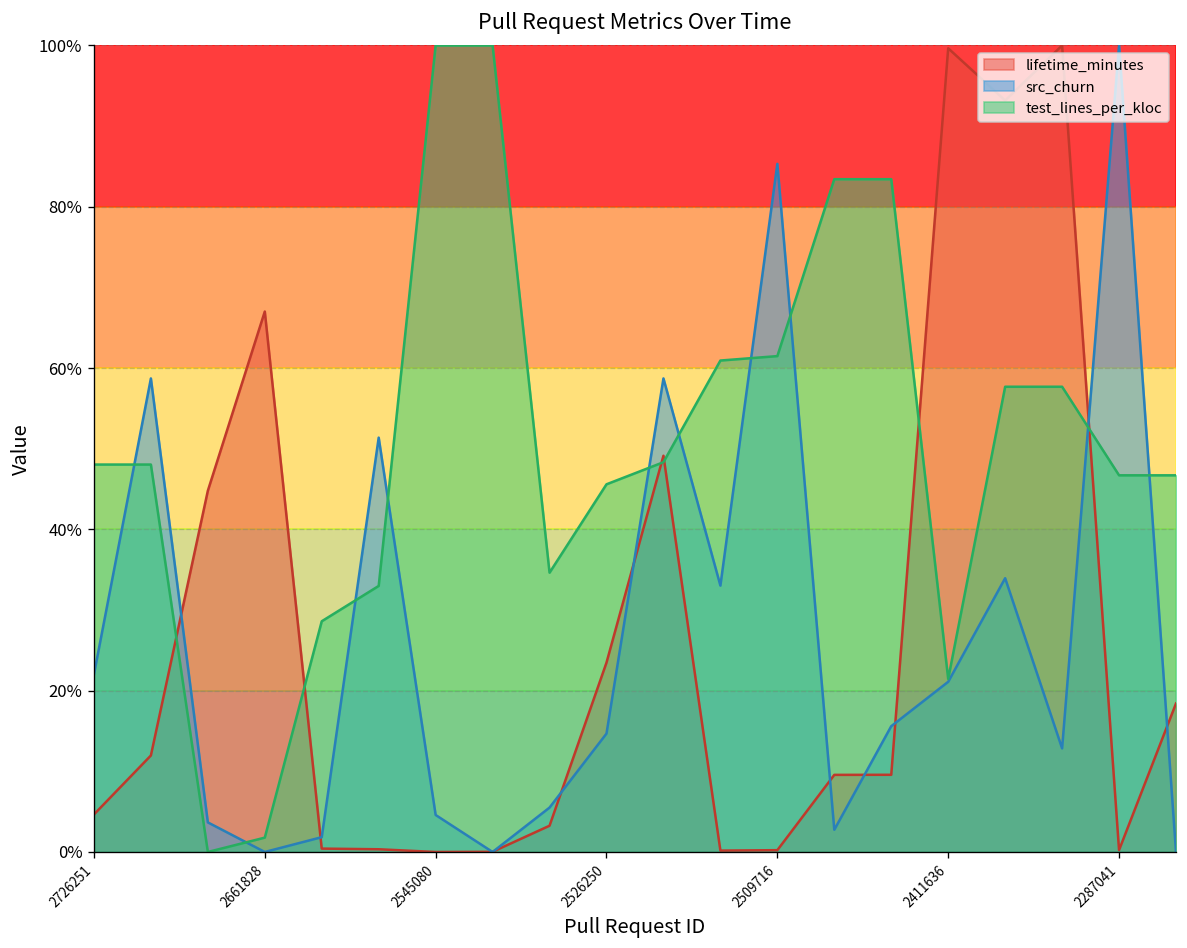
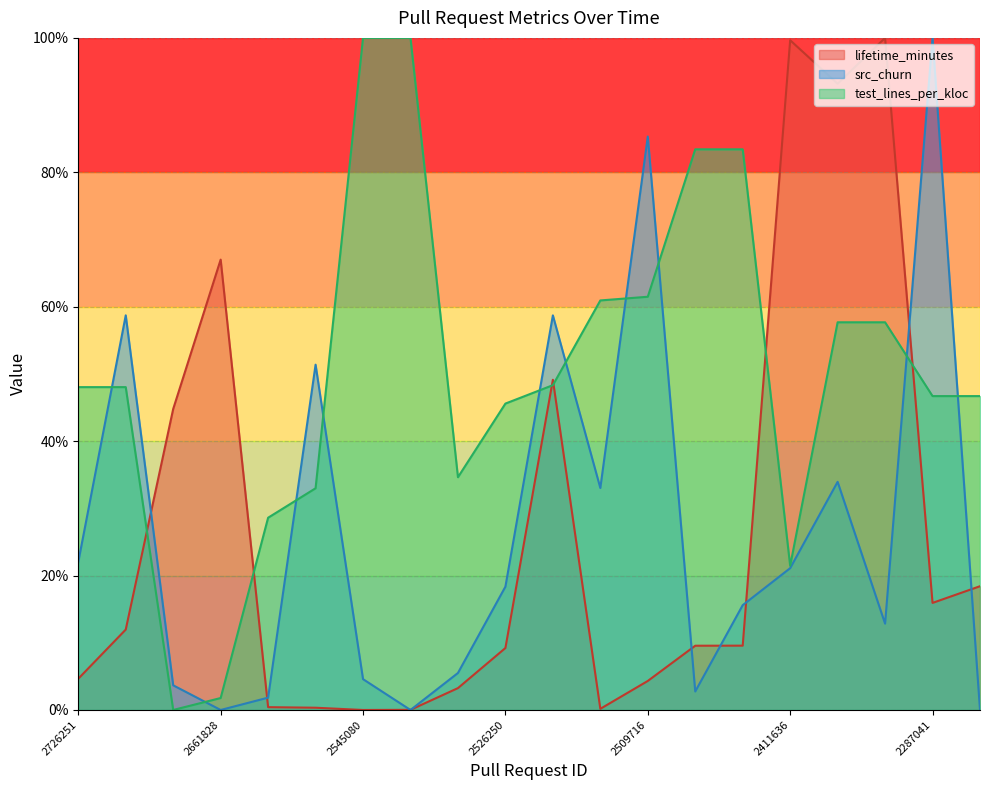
  {
    "lifetime_minutes": {
      "2726251": "5%",
      "2545080": "0%",
-     "2526250": "23%",
-     "2509716": "0%",
-     "2287041": "0%"
+     "2526250": "9%",
+     "2509716": "4%",
+     "2287041": "16%"
    },
    "src_churn": {
      "2726251": "22%",
      "2661828": "0%",
      "2545080": "5%",
-     "2526250": "15%"
+     "2526250": "18%"
    },
    "test_lines_per_kloc": {
      "2726251": "48%",
      "2661828": "2%",
      "2526250": "46%",
      "2287041": "47%"
    }
  }
